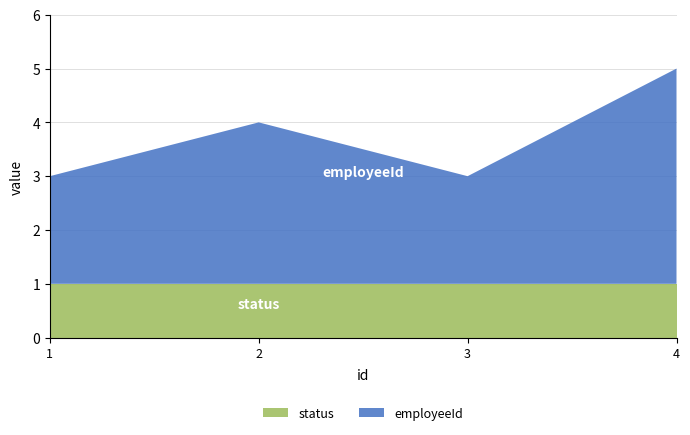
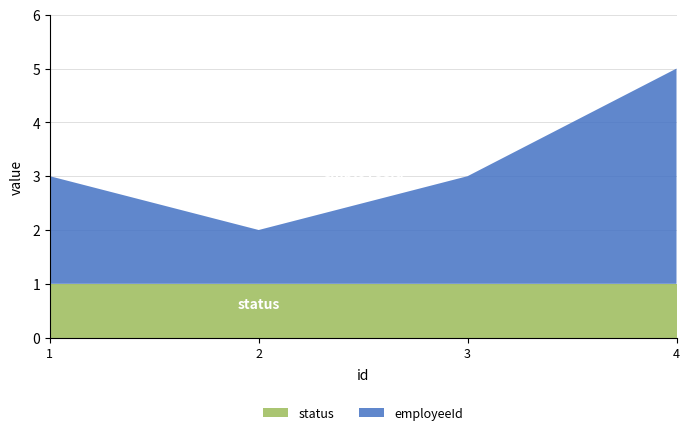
  {
    "status": {
      "1": 1,
      "2": 1,
      "3": 1,
      "4": 1
    },
    "employeeId": {
      "1": 2,
-     "2": 3,
+     "2": 1,
      "3": 2,
      "4": 4
    }
  }
